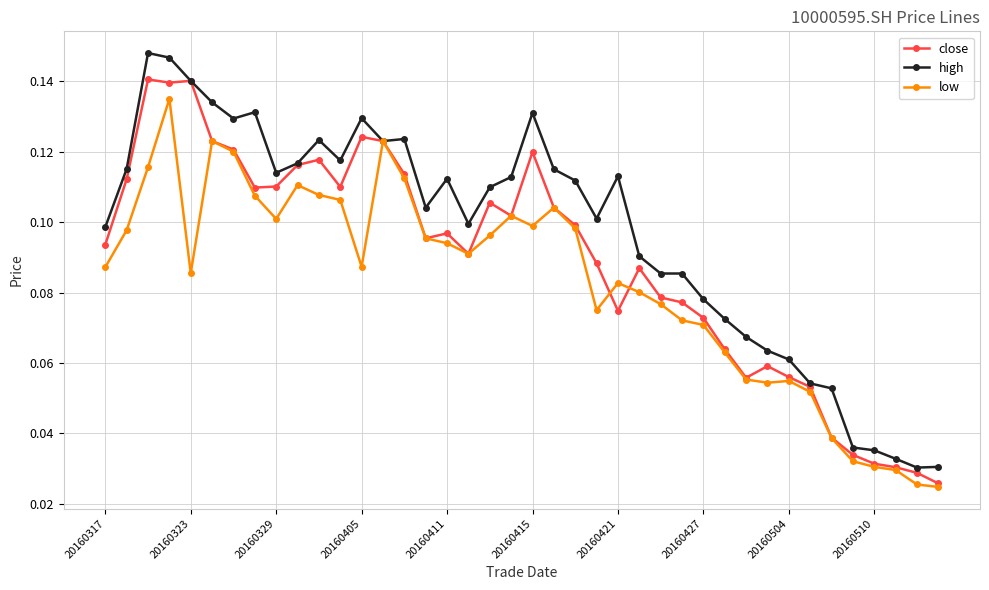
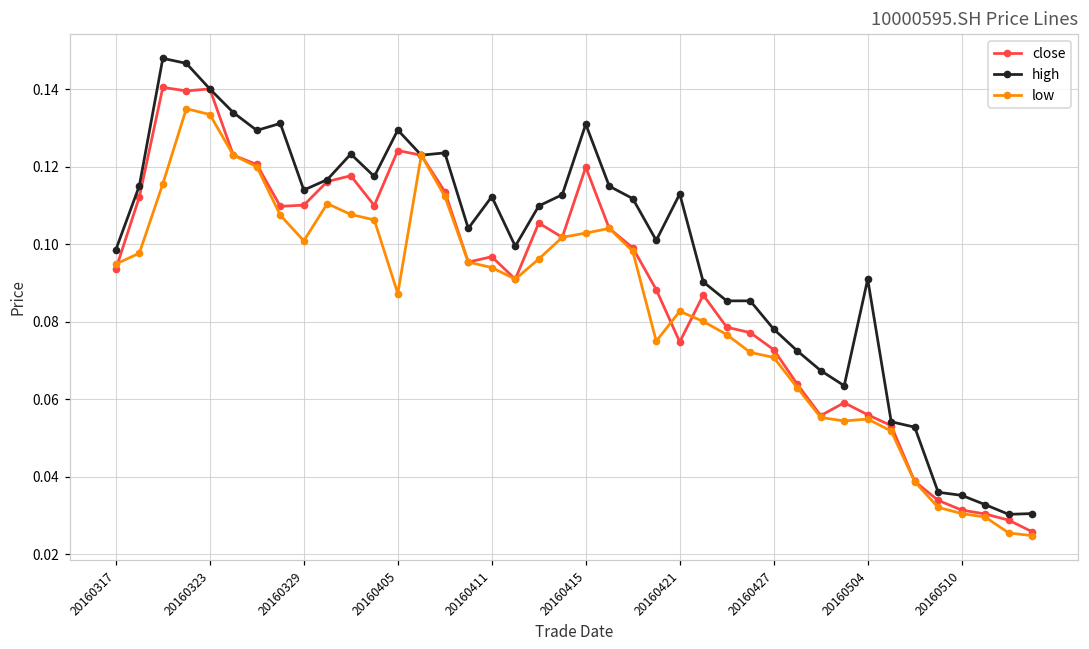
  {
    "close": {
      "20160317": 0.094,
      "20160329": 0.110,
      "20160405": 0.124,
      "20160411": 0.097,
      "20160415": 0.120,
      "20160421": 0.075,
      "20160427": 0.073,
      "20160504": 0.056,
      "20160510": 0.031
    },
    "high": {
      "20160317": 0.099,
      "20160329": 0.114,
      "20160405": 0.130,
      "20160411": 0.112,
      "20160415": 0.131,
      "20160421": 0.113,
      "20160427": 0.078,
-     "20160504": 0.061,
+     "20160504": 0.091,
      "20160510": 0.035
    },
    "low": {
-     "20160317": 0.087,
-     "20160323": 0.086,
+     "20160317": 0.095,
+     "20160323": 0.134,
      "20160329": 0.101,
      "20160405": 0.087,
      "20160411": 0.094,
-     "20160415": 0.099,
+     "20160415": 0.103,
      "20160421": 0.083,
      "20160427": 0.071,
      "20160504": 0.055,
      "20160510": 0.031
    }
  }
